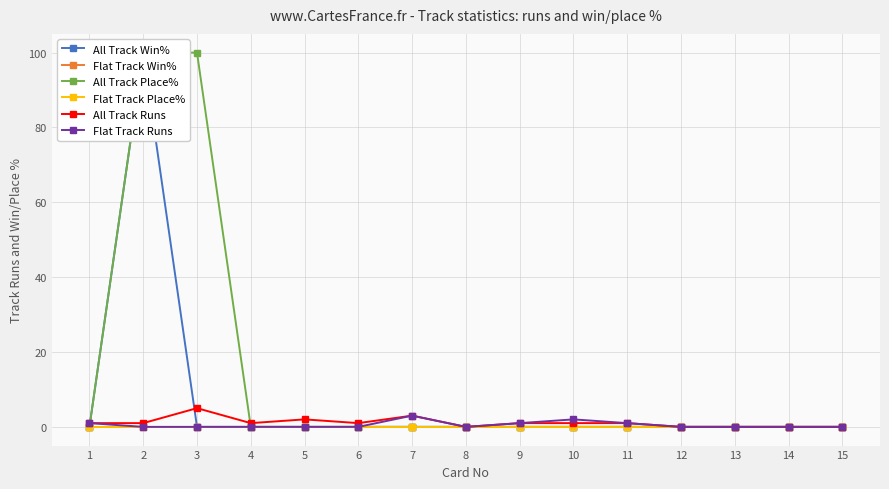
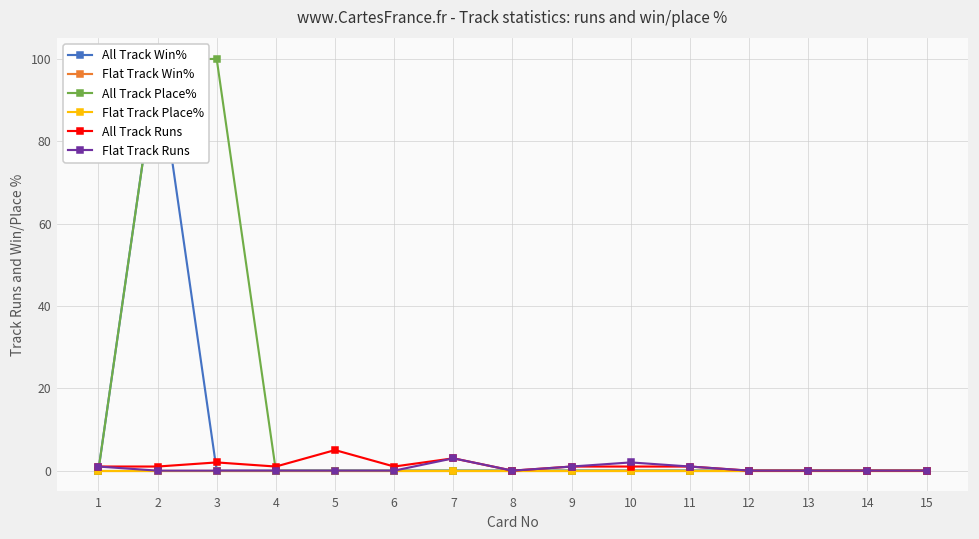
  {
    "All Track Place%": {
      "3": 100
    },
    "All Track Runs": {
      "2": 1,
-     "3": 5,
+     "3": 2,
      "4": 1,
-     "5": 2,
+     "5": 5,
      "6": 1,
      "10": 1
    },
    "Flat Track Runs": {
      "10": 2
    }
  }
